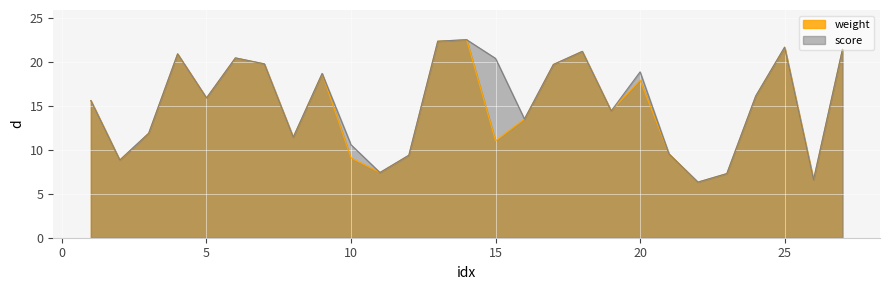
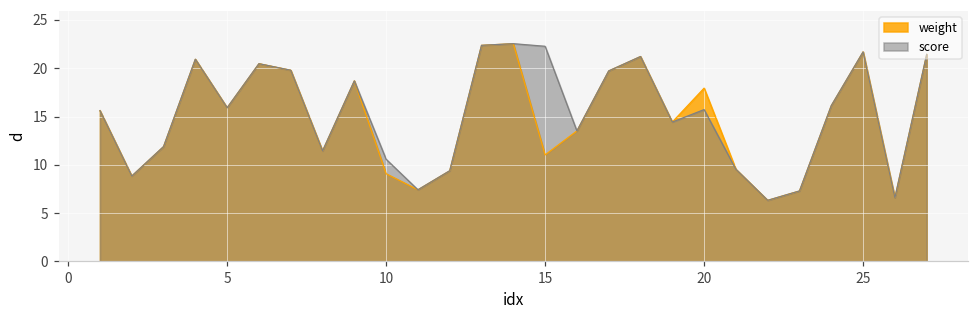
  {
    "weight": {
      "10": 9,
      "15": 11,
      "20": 18
    },
    "score": {
      "10": 11,
-     "15": 20,
-     "20": 19
+     "15": 22,
+     "20": 16
    }
  }
